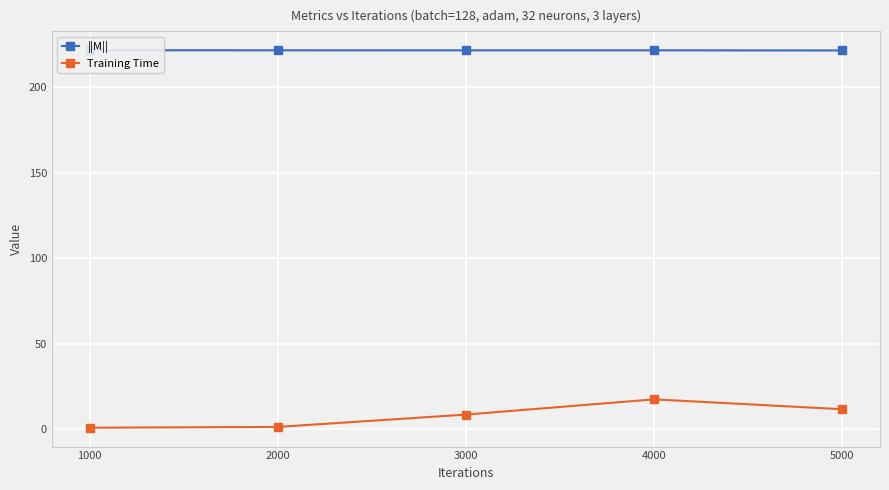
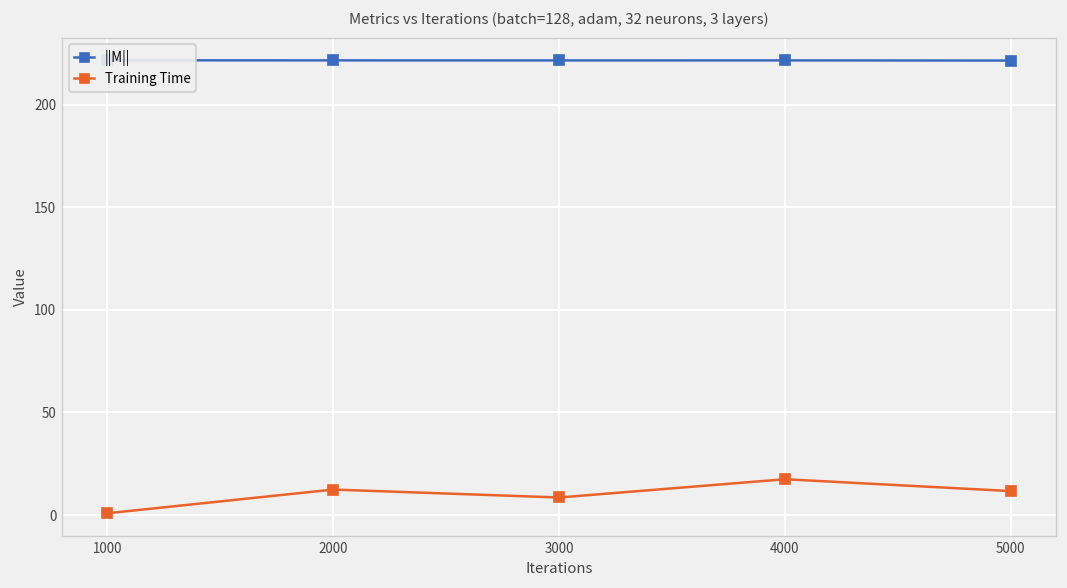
  {
    "||M||": {
      "2000": 222,
      "3000": 222,
      "4000": 222,
      "5000": 222
    },
    "Training Time": {
      "1000": 1,
-     "2000": 1,
+     "2000": 12,
      "3000": 9,
      "4000": 17,
      "5000": 12
    }
  }
